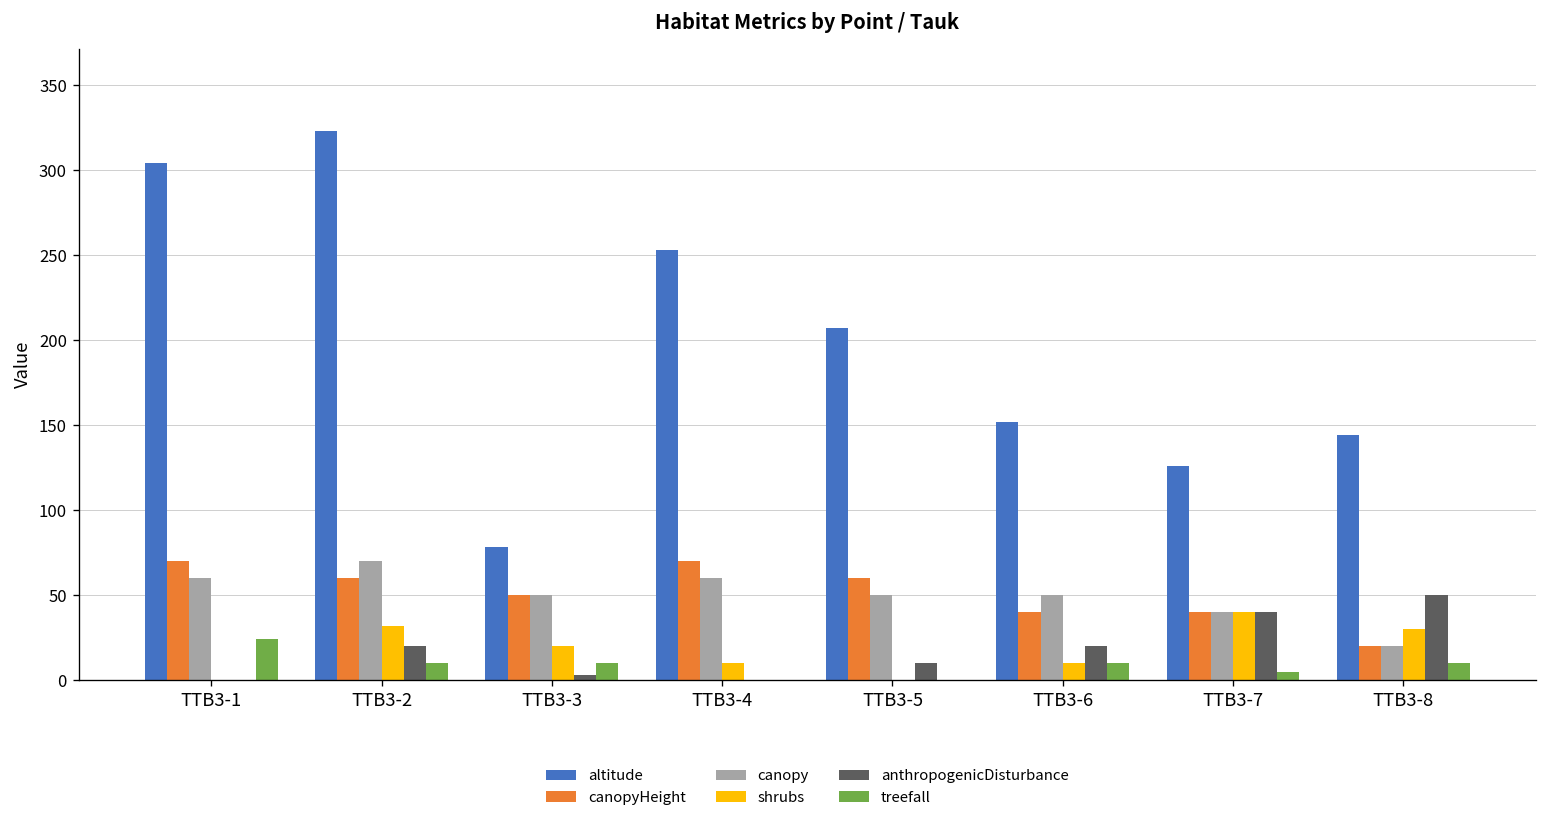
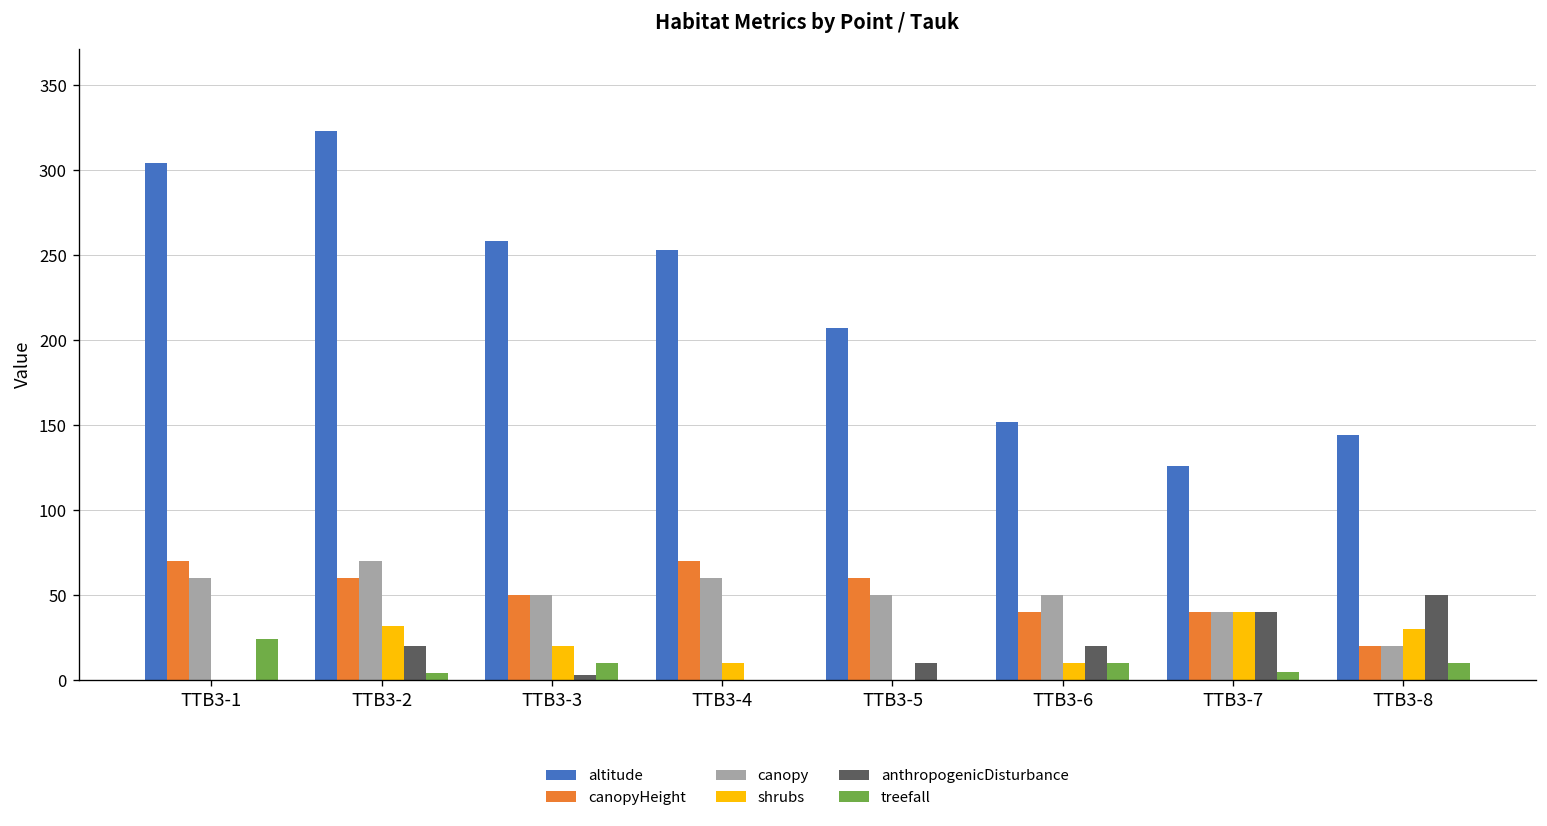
  {
    "altitude": {
      "TTB3-1": 304,
      "TTB3-2": 323,
-     "TTB3-3": 78,
+     "TTB3-3": 258,
      "TTB3-4": 253,
      "TTB3-5": 207,
      "TTB3-6": 152,
      "TTB3-7": 126,
      "TTB3-8": 144
    },
    "canopyHeight": {
      "TTB3-1": 70,
      "TTB3-2": 60,
      "TTB3-3": 50,
      "TTB3-4": 70,
      "TTB3-5": 60,
      "TTB3-6": 40,
      "TTB3-7": 40,
      "TTB3-8": 20
    },
    "canopy": {
      "TTB3-1": 60,
      "TTB3-2": 70,
      "TTB3-3": 50,
      "TTB3-4": 60,
      "TTB3-5": 50,
      "TTB3-6": 50,
      "TTB3-7": 40,
      "TTB3-8": 20
    },
    "shrubs": {
      "TTB3-1": 0,
      "TTB3-2": 32,
      "TTB3-3": 20,
      "TTB3-4": 10,
      "TTB3-5": 0,
      "TTB3-6": 10,
      "TTB3-7": 40,
      "TTB3-8": 30
    },
    "anthropogenicDisturbance": {
      "TTB3-1": 0,
      "TTB3-2": 20,
      "TTB3-3": 3,
      "TTB3-4": 0,
      "TTB3-5": 10,
      "TTB3-6": 20,
      "TTB3-7": 40,
      "TTB3-8": 50
    },
    "treefall": {
      "TTB3-1": 24,
-     "TTB3-2": 10,
+     "TTB3-2": 4,
      "TTB3-3": 10,
      "TTB3-4": 0,
      "TTB3-5": 0,
      "TTB3-6": 10,
      "TTB3-7": 5,
      "TTB3-8": 10
    }
  }
